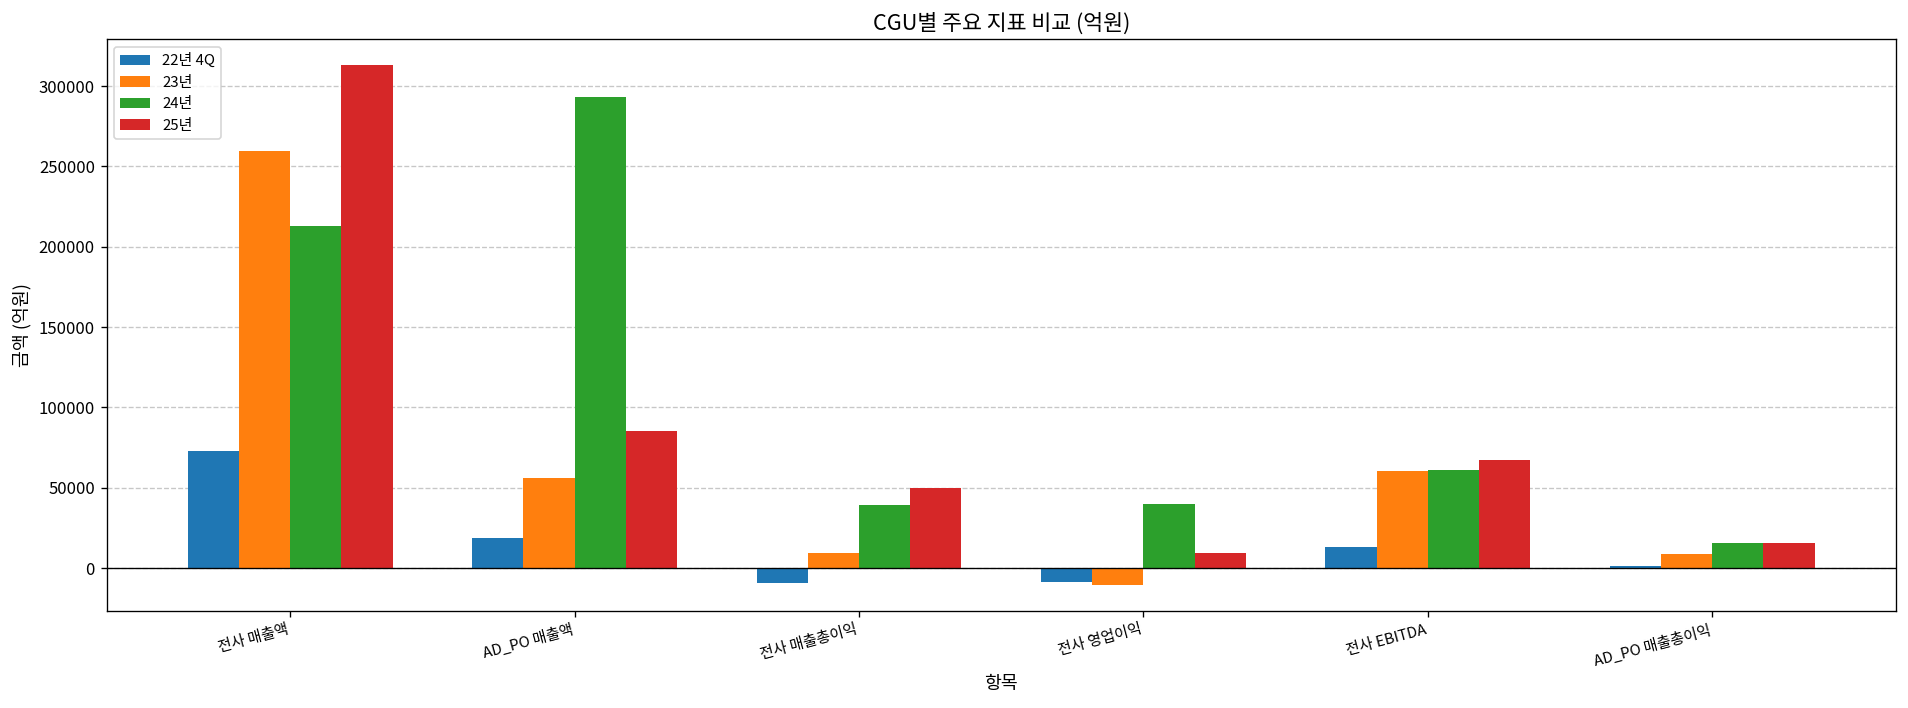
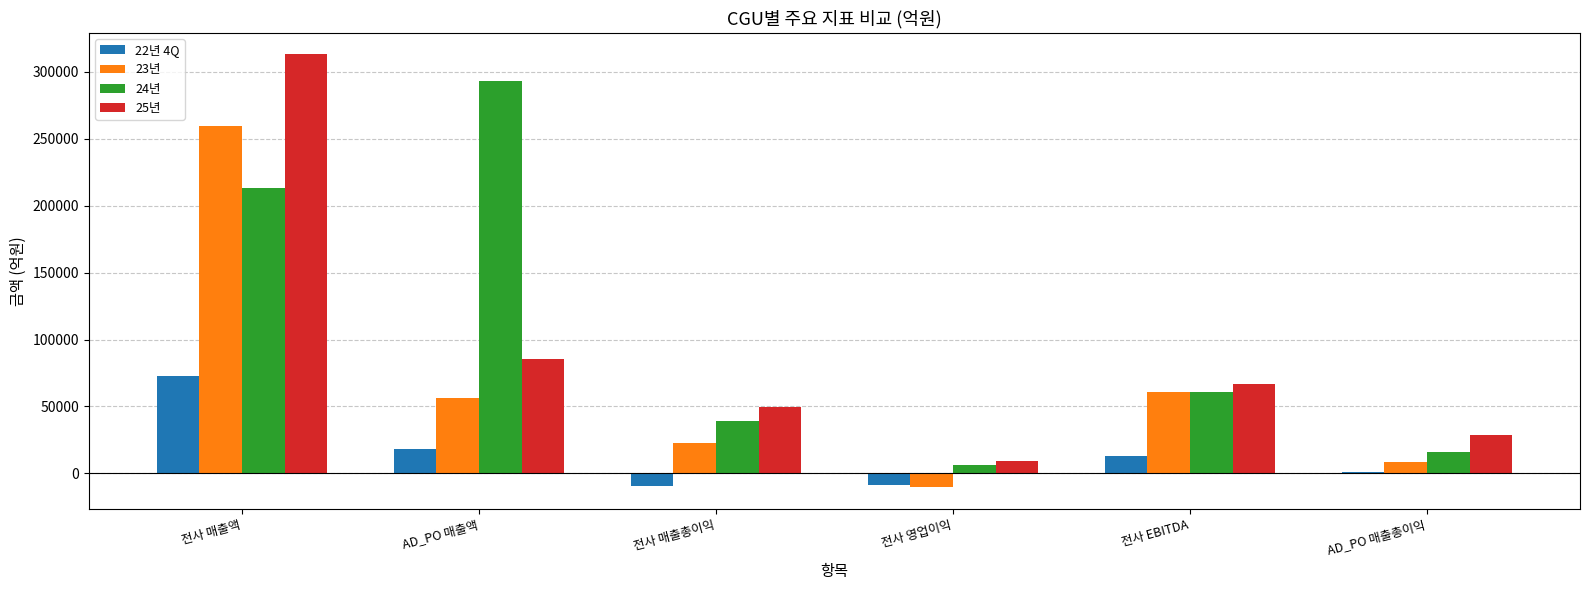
  {
    "22년 4Q": {
      "전사 매출액": 73000,
      "AD_PO 매출액": 19000,
      "전사 매출총이익": -9000,
      "전사 영업이익": -9000,
      "전사 EBITDA": 13000
    },
    "23년": {
      "전사 매출액": 260000,
      "AD_PO 매출액": 56000,
-     "전사 매출총이익": 9000,
+     "전사 매출총이익": 22000,
      "전사 영업이익": -10000,
      "전사 EBITDA": 61000,
      "AD_PO 매출총이익": 9000
    },
    "24년": {
      "전사 매출액": 213000,
      "AD_PO 매출액": 293000,
      "전사 매출총이익": 39000,
-     "전사 영업이익": 40000,
+     "전사 영업이익": 6000,
      "전사 EBITDA": 61000,
      "AD_PO 매출총이익": 16000
    },
    "25년": {
      "전사 매출액": 313000,
      "AD_PO 매출액": 85000,
      "전사 매출총이익": 50000,
      "전사 영업이익": 9000,
      "전사 EBITDA": 67000,
-     "AD_PO 매출총이익": 16000
+     "AD_PO 매출총이익": 29000
    }
  }
